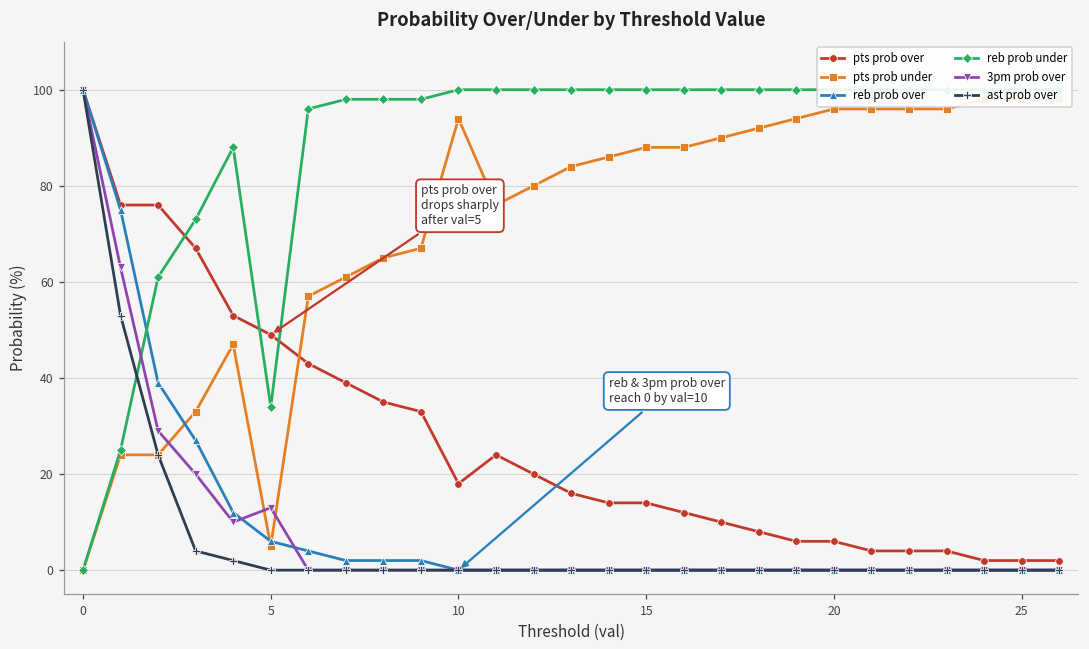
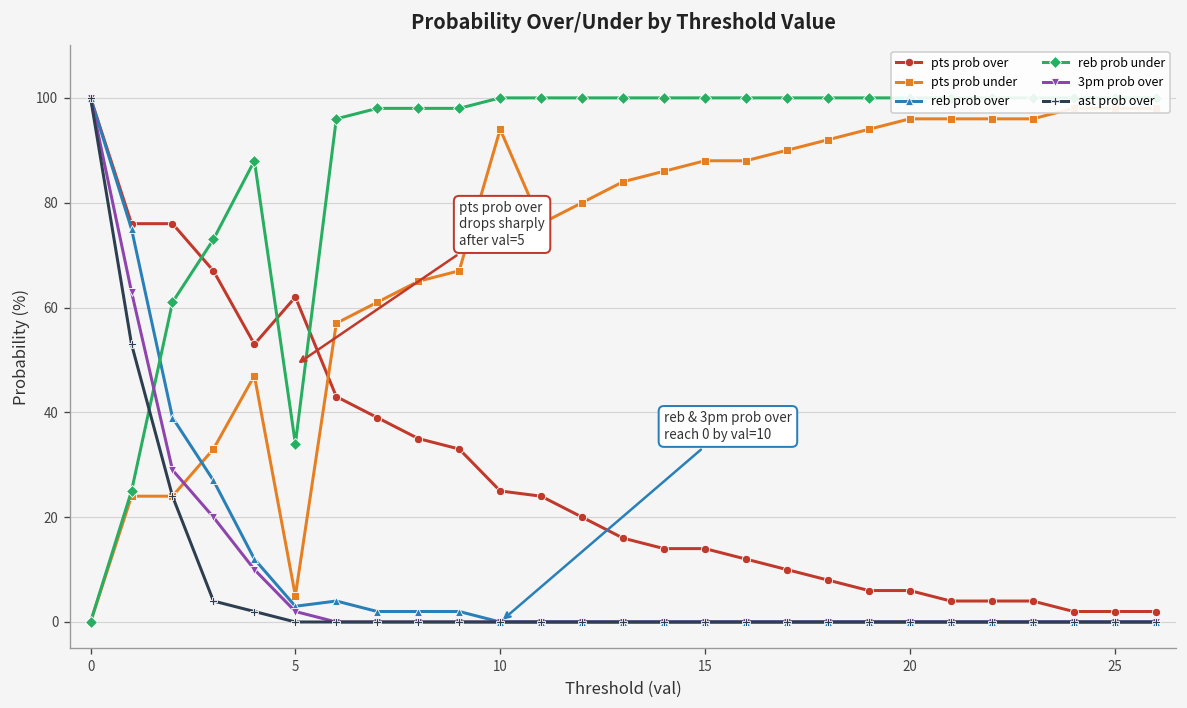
  {
    "pts prob over": {
-     "5": 49,
-     "10": 18,
+     "5": 62,
+     "10": 25,
      "20": 6,
      "25": 2
    },
    "pts prob under": {
      "5": 5,
      "10": 94,
      "15": 88,
      "20": 96
    },
    "reb prob over": {
-     "5": 6
+     "5": 3
    },
    "reb prob under": {
      "5": 34,
      "10": 100,
      "15": 100
    },
    "3pm prob over": {
-     "5": 13
+     "5": 2
    },
    "ast prob over": {
      "5": 0
    }
  }
